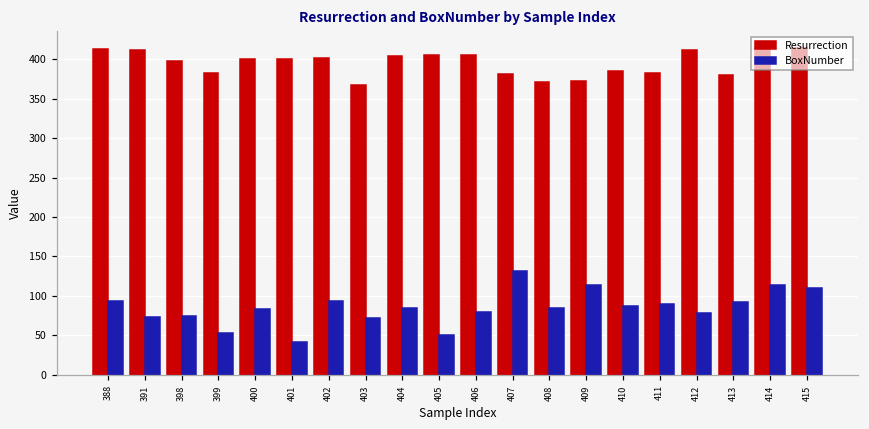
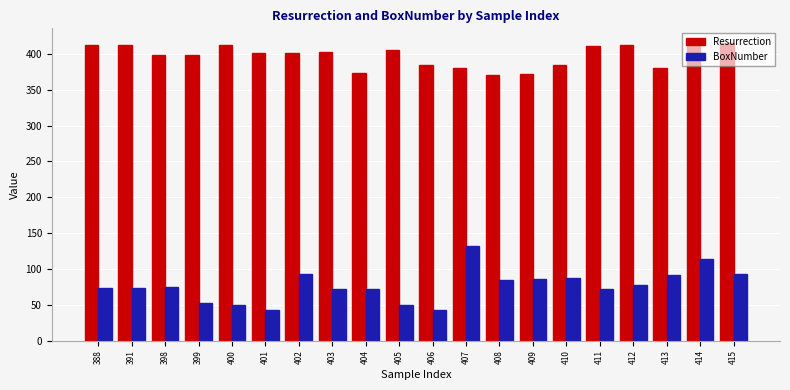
  {
    "Resurrection": {
      "388": 410,
      "391": 410,
      "398": 400,
-     "399": 380,
-     "400": 400,
+     "399": 400,
+     "400": 410,
      "401": 400,
      "402": 400,
-     "403": 370,
-     "404": 400,
+     "403": 400,
+     "404": 370,
      "405": 410,
-     "406": 410,
+     "406": 380,
      "407": 380,
      "408": 370,
      "409": 370,
      "410": 390,
-     "411": 380,
+     "411": 410,
      "412": 410,
      "413": 380
    },
    "BoxNumber": {
-     "388": 90,
+     "388": 70,
      "391": 70,
      "398": 80,
      "399": 50,
-     "400": 80,
+     "400": 50,
      "401": 40,
      "402": 90,
      "403": 70,
-     "404": 80,
+     "404": 70,
      "405": 50,
-     "406": 80,
+     "406": 40,
      "407": 130,
      "408": 80,
-     "409": 110,
+     "409": 90,
      "410": 90,
-     "411": 90,
+     "411": 70,
      "412": 80,
      "413": 90,
      "414": 110,
-     "415": 110
+     "415": 90
    }
  }
